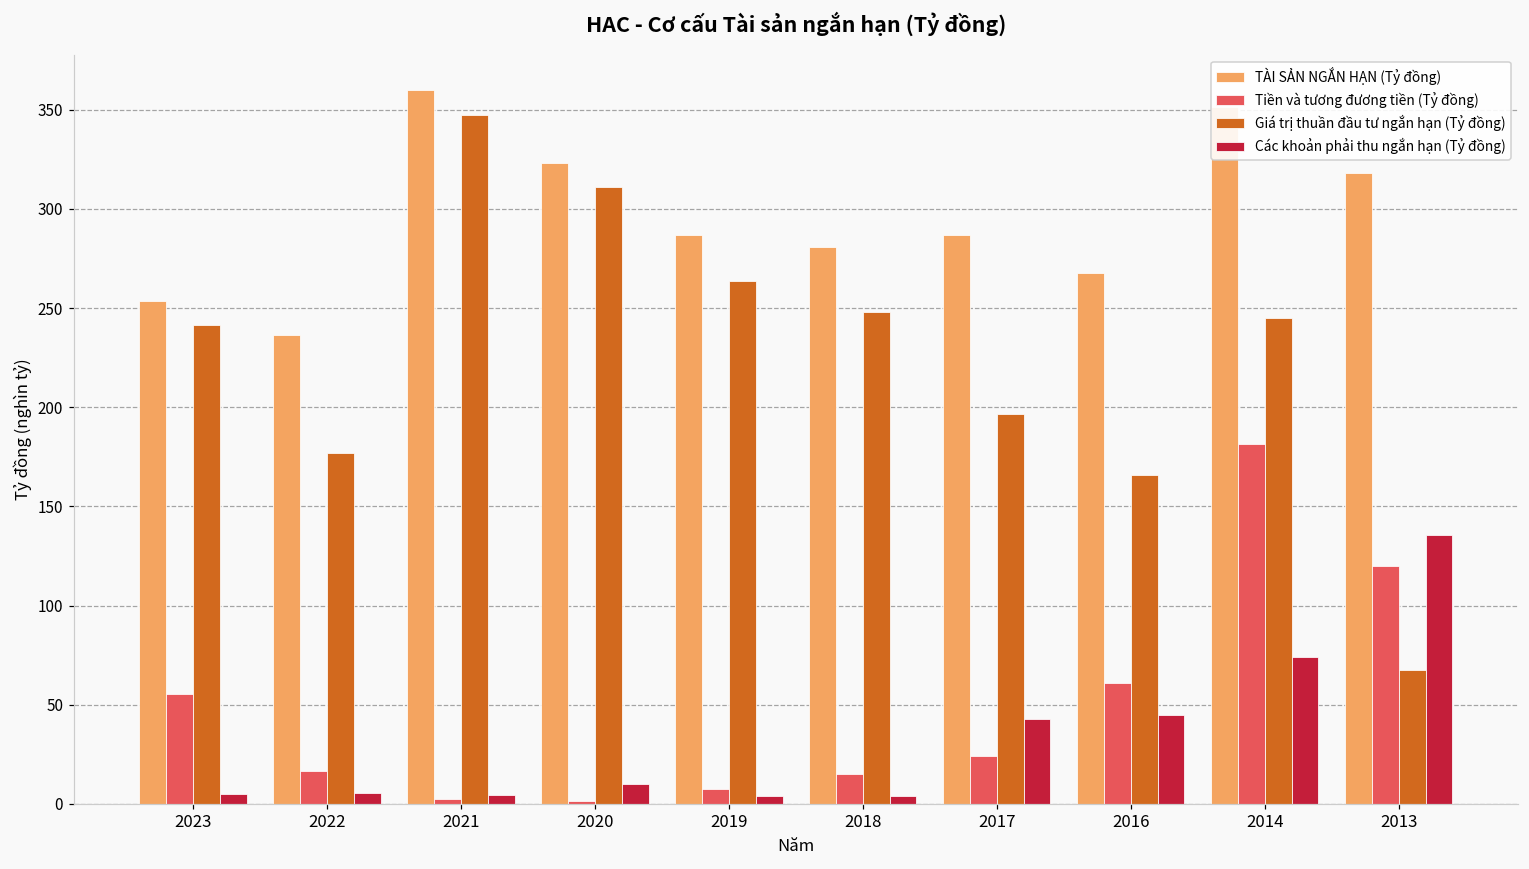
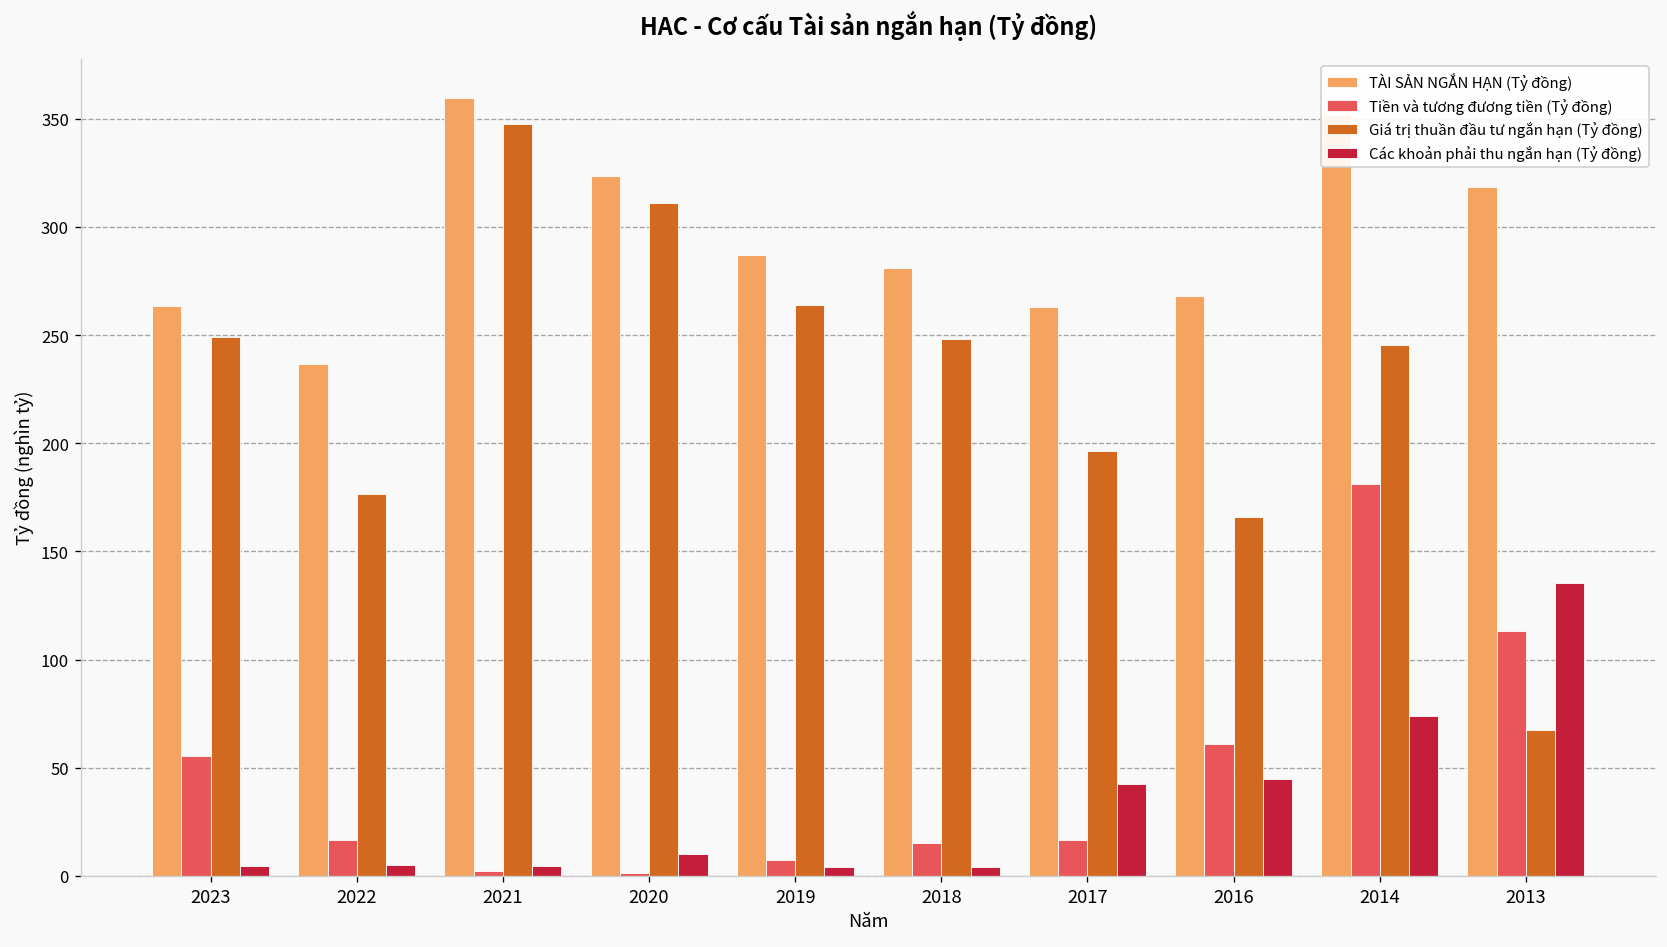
  {
    "TÀI SẢN NGẮN HẠN (Tỷ đồng)": {
-     "2023": 253,
+     "2023": 263,
      "2022": 237,
      "2021": 360,
      "2020": 323,
      "2019": 287,
      "2018": 281,
-     "2017": 287,
+     "2017": 263,
      "2016": 268,
      "2013": 318
    },
    "Tiền và tương đương tiền (Tỷ đồng)": {
      "2023": 55,
      "2022": 17,
      "2021": 2,
      "2019": 8,
      "2018": 15,
-     "2017": 24,
+     "2017": 17,
      "2016": 61,
      "2014": 181,
-     "2013": 120
+     "2013": 113
    },
    "Giá trị thuần đầu tư ngắn hạn (Tỷ đồng)": {
-     "2023": 242,
+     "2023": 249,
      "2022": 177,
      "2021": 347,
      "2020": 311,
      "2019": 264,
      "2018": 248,
      "2017": 196,
      "2016": 166,
      "2014": 245,
      "2013": 68
    },
    "Các khoản phải thu ngắn hạn (Tỷ đồng)": {
      "2023": 5,
      "2022": 5,
      "2021": 5,
      "2020": 10,
      "2019": 4,
      "2018": 4,
      "2017": 43,
      "2016": 45,
      "2014": 74,
      "2013": 135
    }
  }
